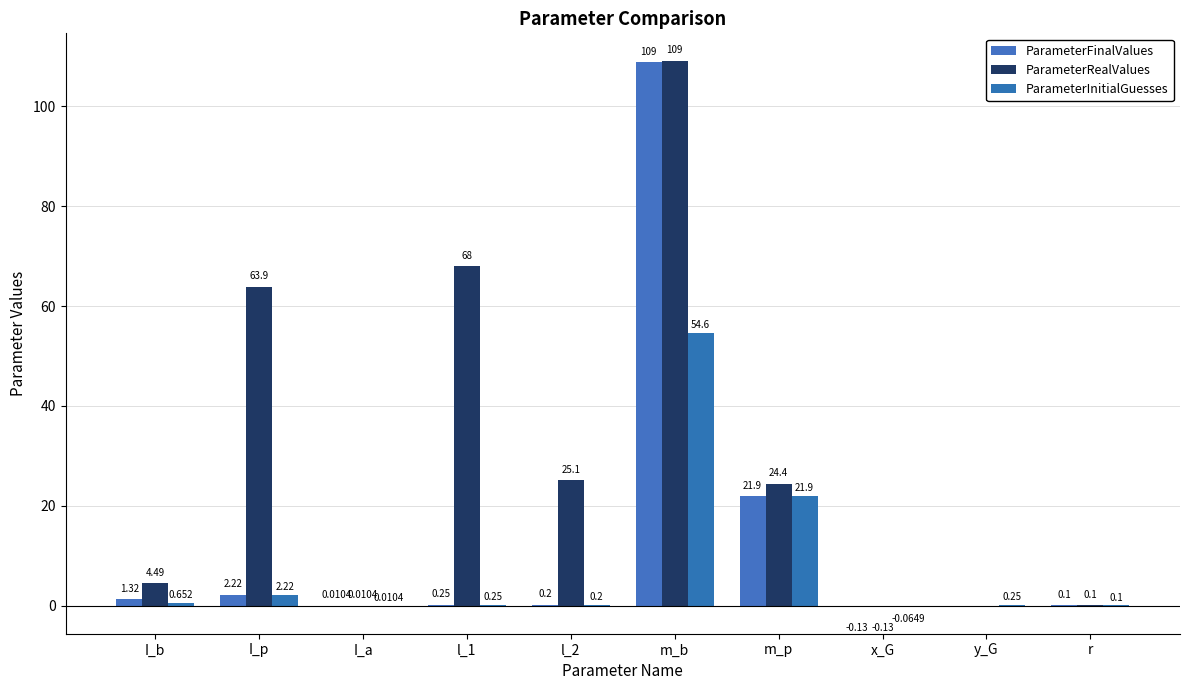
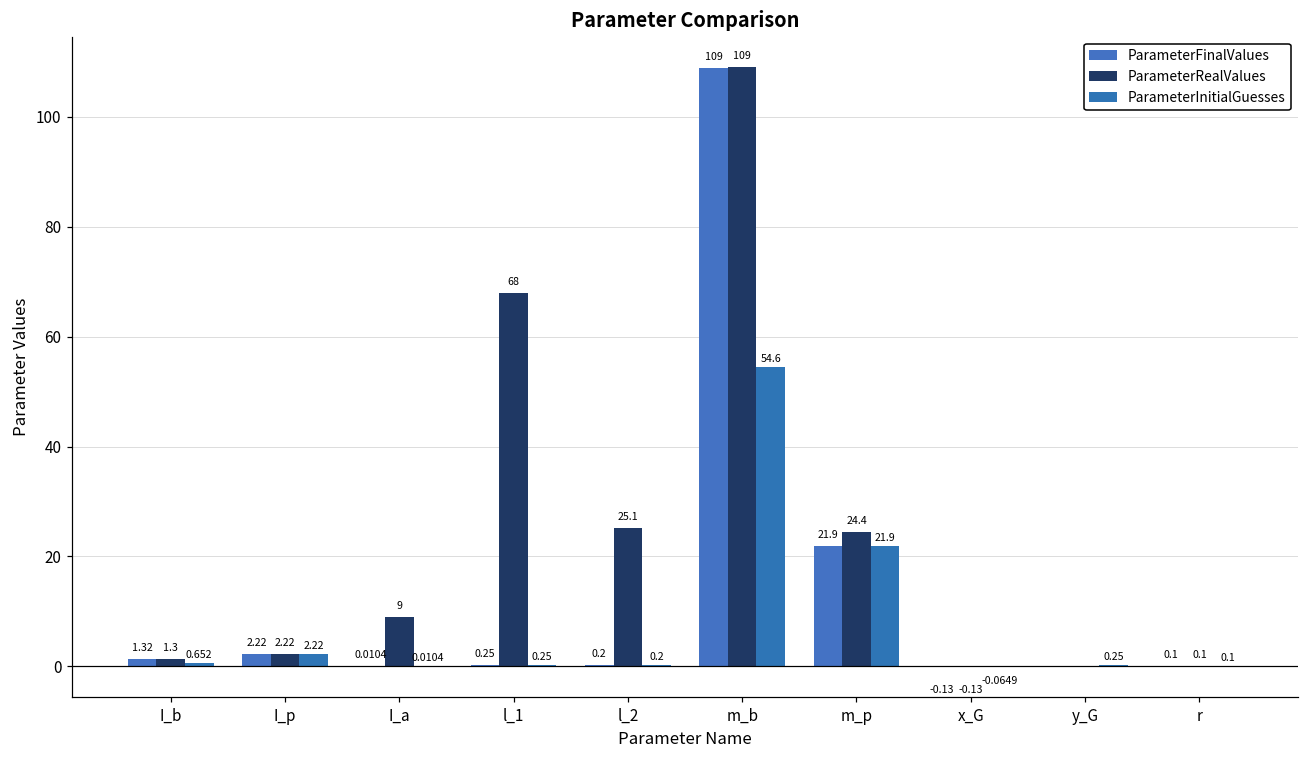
  {
    "ParameterRealValues": {
-     "I_b": 4.49,
-     "I_p": 63.9,
-     "I_a": 0.0104,
+     "I_b": 1.3,
+     "I_p": 2.22,
+     "I_a": 9,
      "l_1": 68,
      "l_2": 25.1,
      "m_b": 109,
      "m_p": 24.4,
      "x_G": -0.13,
      "r": 0.1
    }
  }
